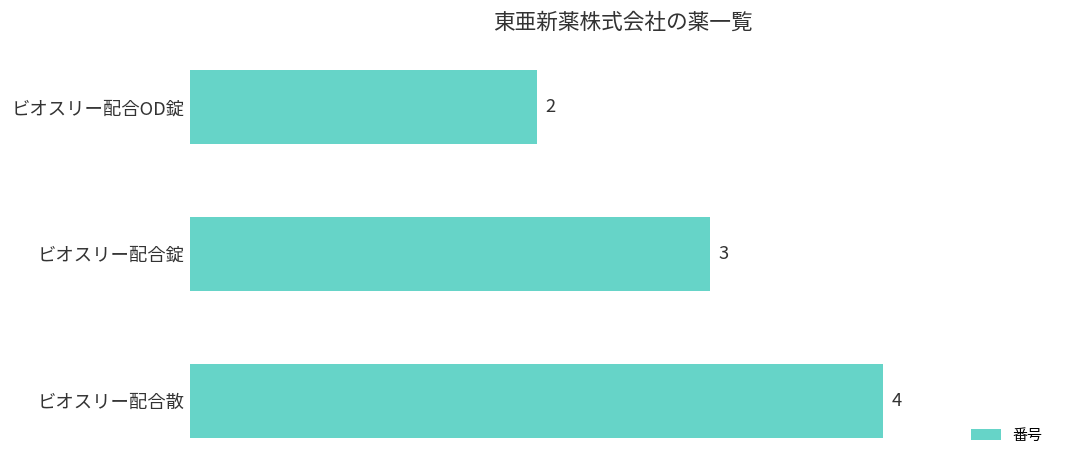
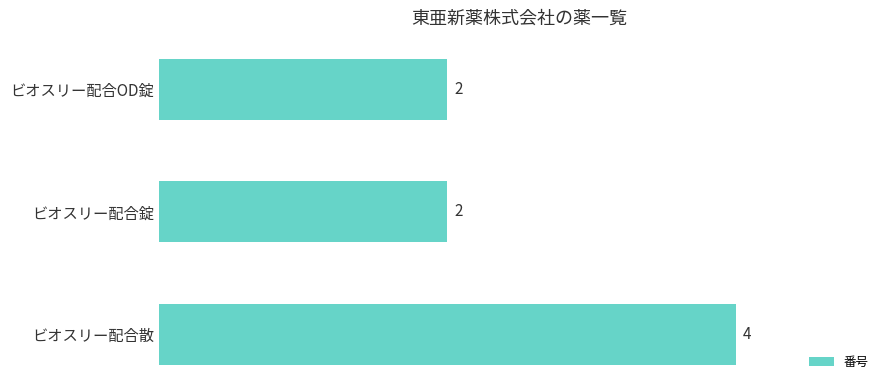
  {
    "ビオスリー配合OD錠": 2,
-   "ビオスリー配合錠": 3,
+   "ビオスリー配合錠": 2,
    "ビオスリー配合散": 4
  }
